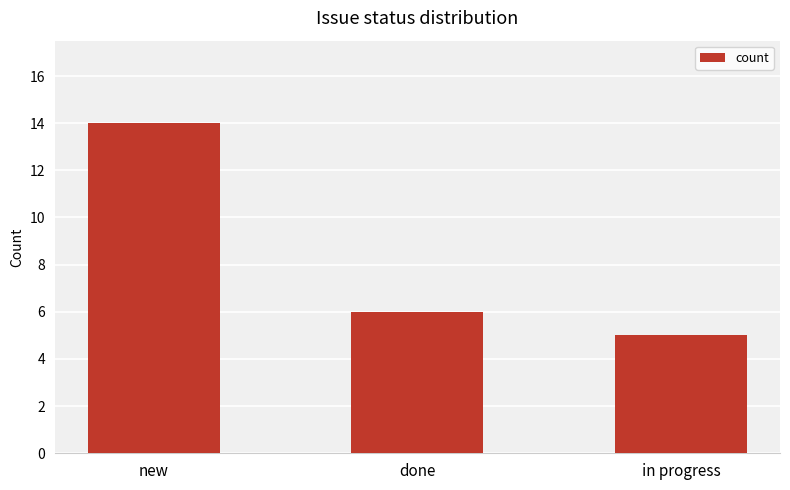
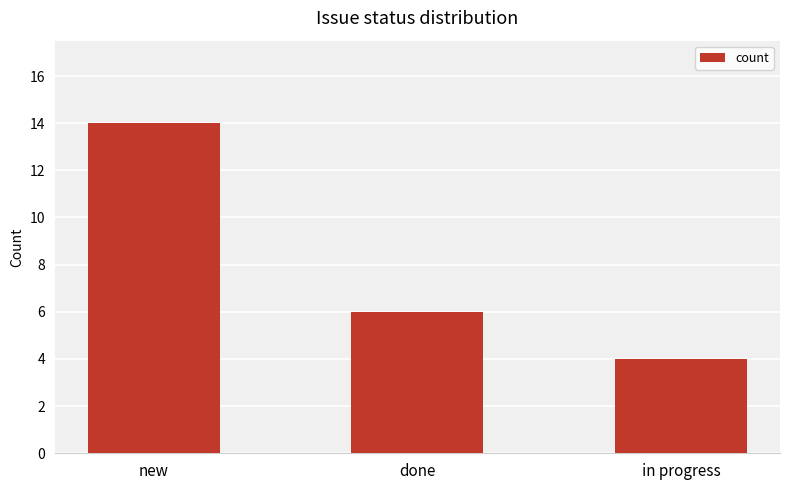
  {
    "new": 14,
    "done": 6,
-   "in progress": 5
+   "in progress": 4
  }
